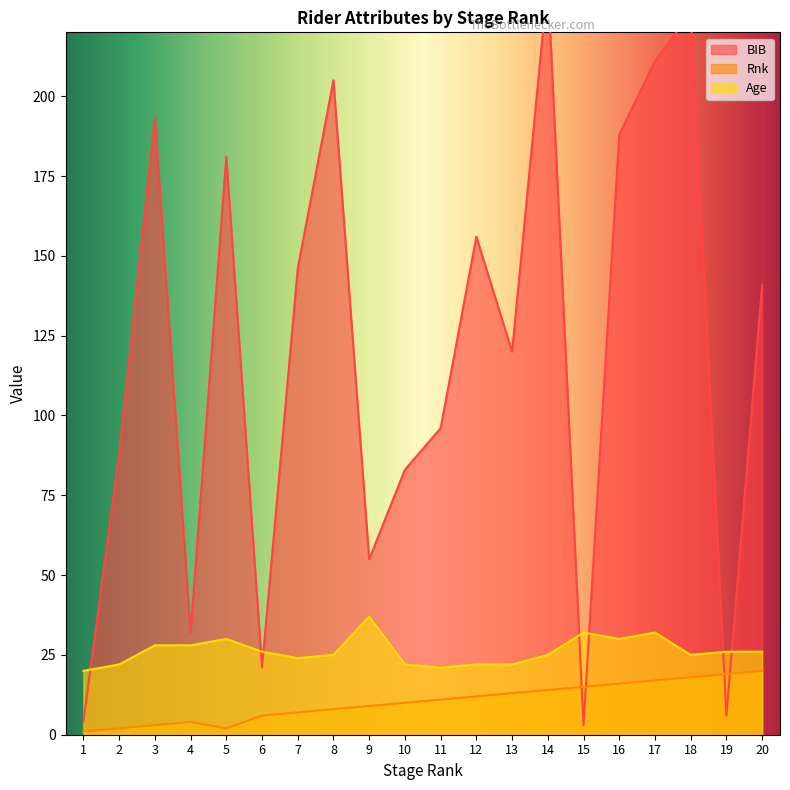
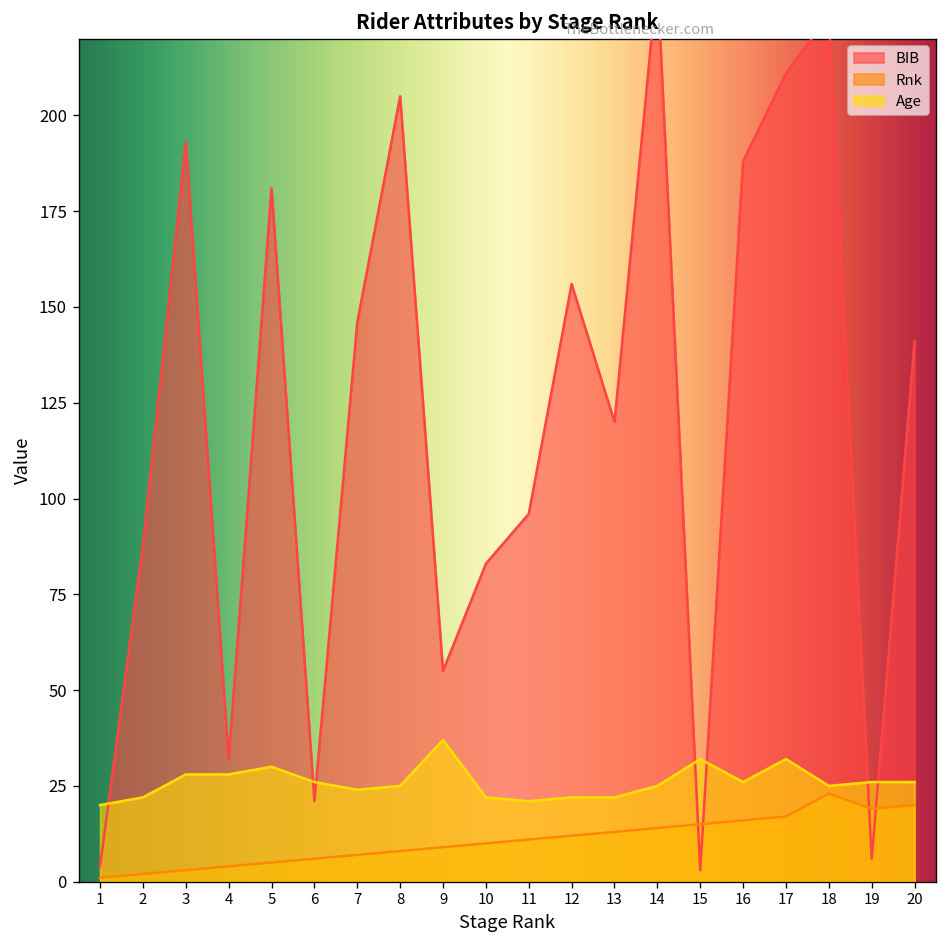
  {
    "BIB": {
      "1": 4,
      "2": 88,
      "3": 193,
      "4": 32,
      "5": 181,
      "6": 21,
      "7": 146,
      "8": 205,
      "9": 55,
      "10": 83,
      "11": 96,
      "12": 156,
      "13": 120,
      "15": 3,
      "16": 188,
      "17": 211,
      "19": 6,
      "20": 141
    },
    "Rnk": {
      "1": 1,
      "2": 2,
      "3": 3,
      "4": 4,
-     "5": 2,
+     "5": 5,
      "6": 6,
      "7": 7,
      "8": 8,
      "9": 9,
      "10": 10,
      "11": 11,
      "12": 12,
      "13": 13,
      "14": 14,
      "15": 15,
      "16": 16,
      "17": 17,
-     "18": 18,
+     "18": 23,
      "19": 19,
      "20": 20
    },
    "Age": {
      "1": 20,
      "2": 22,
      "3": 28,
      "4": 28,
      "5": 30,
      "6": 26,
      "7": 24,
      "8": 25,
      "9": 37,
      "10": 22,
      "11": 21,
      "12": 22,
      "13": 22,
      "14": 25,
      "15": 32,
-     "16": 30,
+     "16": 26,
      "17": 32,
      "18": 25,
      "19": 26,
      "20": 26
    }
  }
